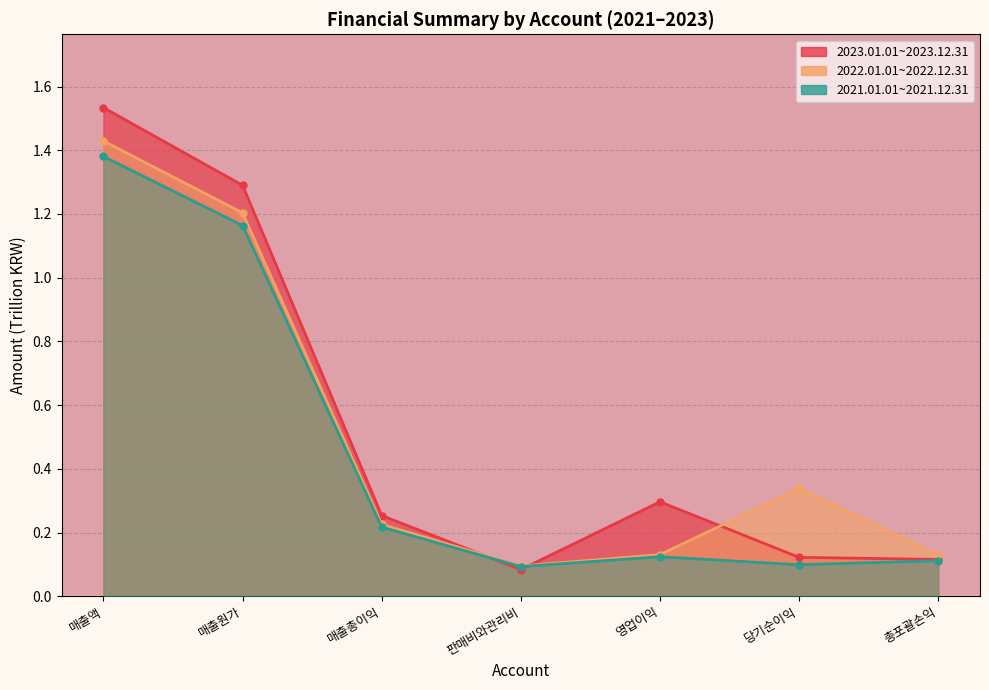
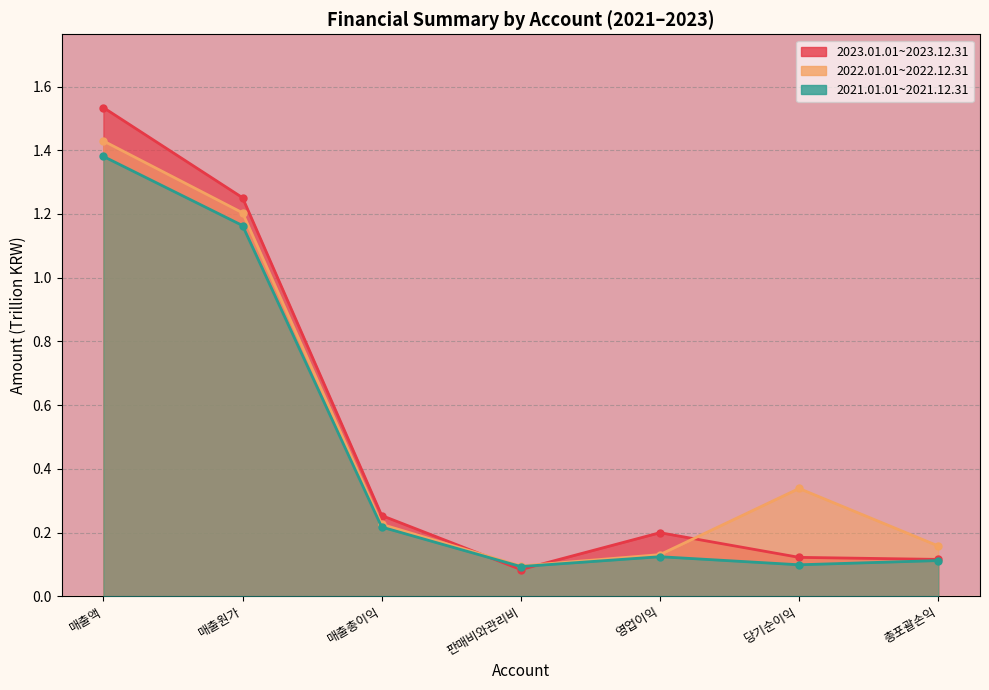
  {
    "2023.01.01~2023.12.31": {
      "매출액": 1.53,
-     "매출원가": 1.29,
+     "매출원가": 1.25,
      "매출총이익": 0.25,
      "판매비와관리비": 0.08,
-     "영업이익": 0.30,
+     "영업이익": 0.20,
      "당기순이익": 0.12
    },
    "2022.01.01~2022.12.31": {
      "매출액": 1.43,
      "매출원가": 1.20,
      "매출총이익": 0.23,
      "당기순이익": 0.34,
-     "총포괄손익": 0.13
+     "총포괄손익": 0.16
    },
    "2021.01.01~2021.12.31": {
      "매출액": 1.38,
      "매출원가": 1.16,
      "매출총이익": 0.22,
      "당기순이익": 0.10
    }
  }
